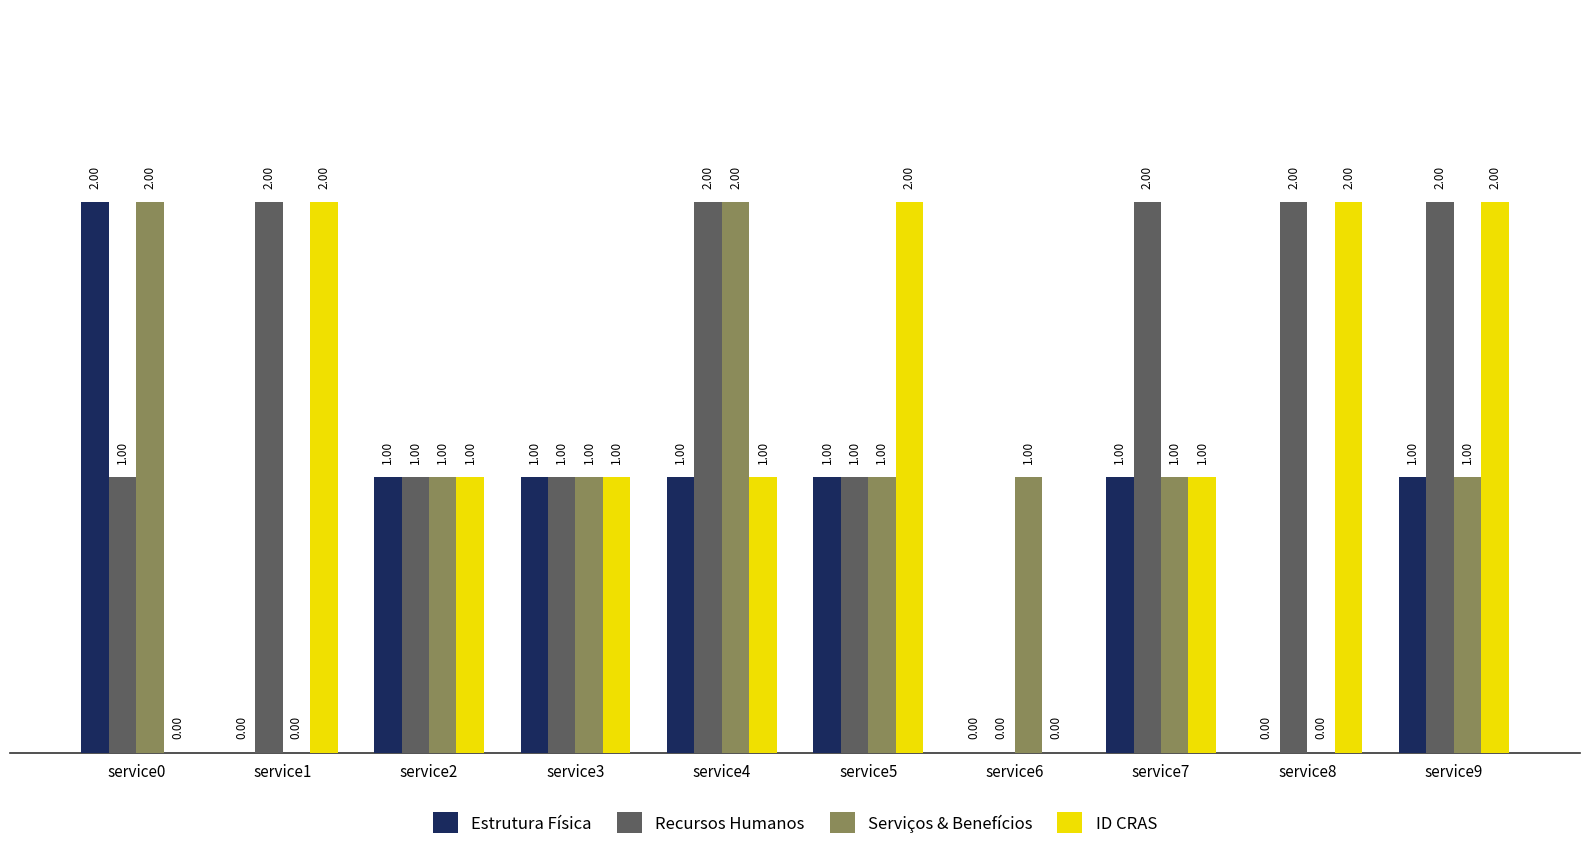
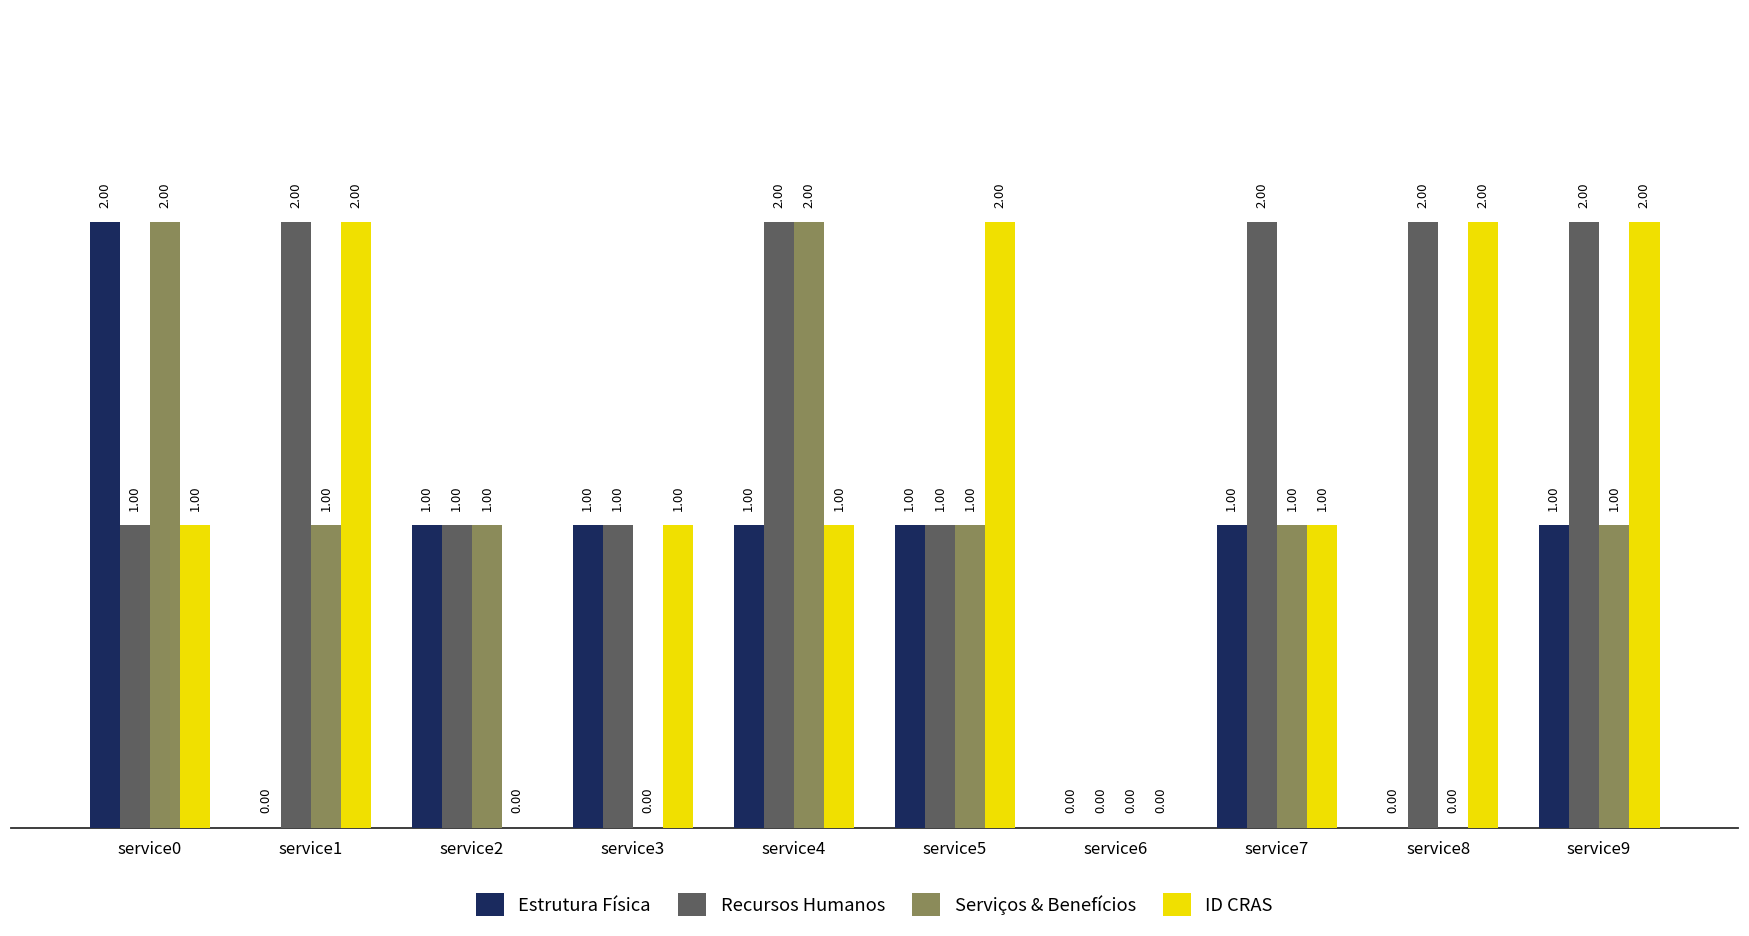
  {
    "Estrutura Física": {
      "service0": 2.00,
      "service1": 0.00,
      "service2": 1.00,
      "service3": 1.00,
      "service4": 1.00,
      "service5": 1.00,
      "service6": 0.00,
      "service7": 1.00,
      "service8": 0.00,
      "service9": 1.00
    },
    "Recursos Humanos": {
      "service0": 1.00,
      "service1": 2.00,
      "service2": 1.00,
      "service3": 1.00,
      "service4": 2.00,
      "service5": 1.00,
      "service6": 0.00,
      "service7": 2.00,
      "service8": 2.00,
      "service9": 2.00
    },
    "Serviços & Benefícios": {
      "service0": 2.00,
-     "service1": 0.00,
+     "service1": 1.00,
      "service2": 1.00,
-     "service3": 1.00,
+     "service3": 0.00,
      "service4": 2.00,
      "service5": 1.00,
-     "service6": 1.00,
+     "service6": 0.00,
      "service7": 1.00,
      "service8": 0.00,
      "service9": 1.00
    },
    "ID CRAS": {
-     "service0": 0.00,
+     "service0": 1.00,
      "service1": 2.00,
-     "service2": 1.00,
+     "service2": 0.00,
      "service3": 1.00,
      "service4": 1.00,
      "service5": 2.00,
      "service6": 0.00,
      "service7": 1.00,
      "service8": 2.00,
      "service9": 2.00
    }
  }
